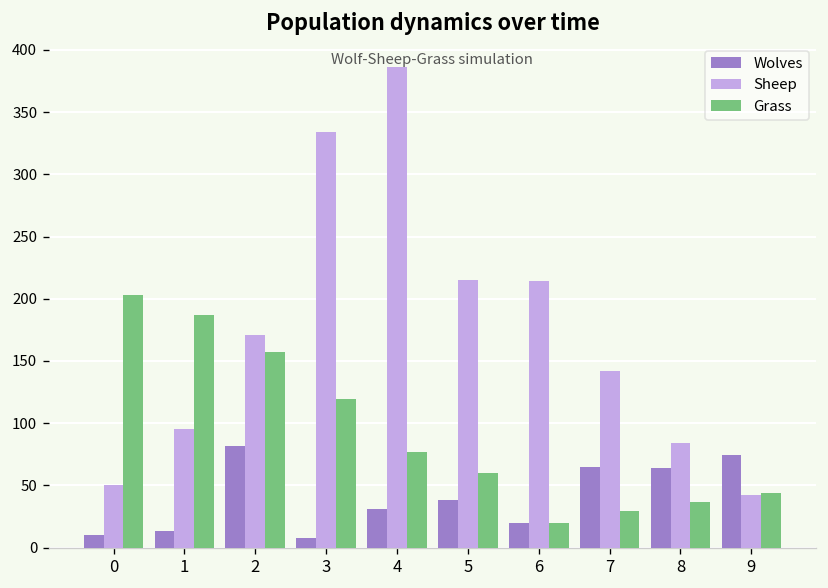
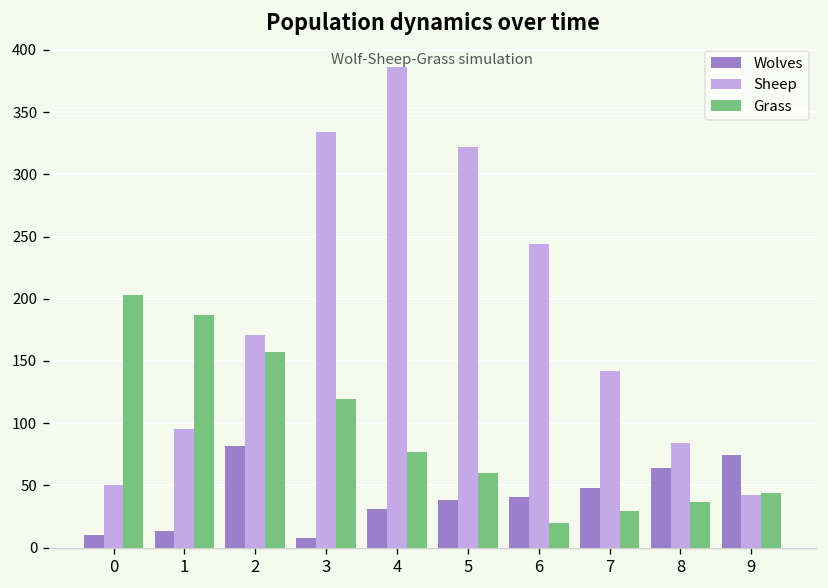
  {
    "Wolves": {
      "0": 10,
      "1": 13,
      "2": 82,
      "3": 8,
      "4": 31,
      "5": 38,
-     "6": 20,
-     "7": 65,
+     "6": 41,
+     "7": 48,
      "8": 64,
      "9": 74
    },
    "Sheep": {
      "0": 50,
      "1": 95,
      "2": 171,
      "3": 334,
      "4": 386,
-     "5": 215,
-     "6": 214,
+     "5": 322,
+     "6": 244,
      "7": 142,
      "8": 84,
      "9": 42
    },
    "Grass": {
      "0": 203,
      "1": 187,
      "2": 157,
      "3": 119,
      "4": 77,
      "5": 60,
      "6": 20,
      "7": 29,
      "8": 37,
      "9": 44
    }
  }
